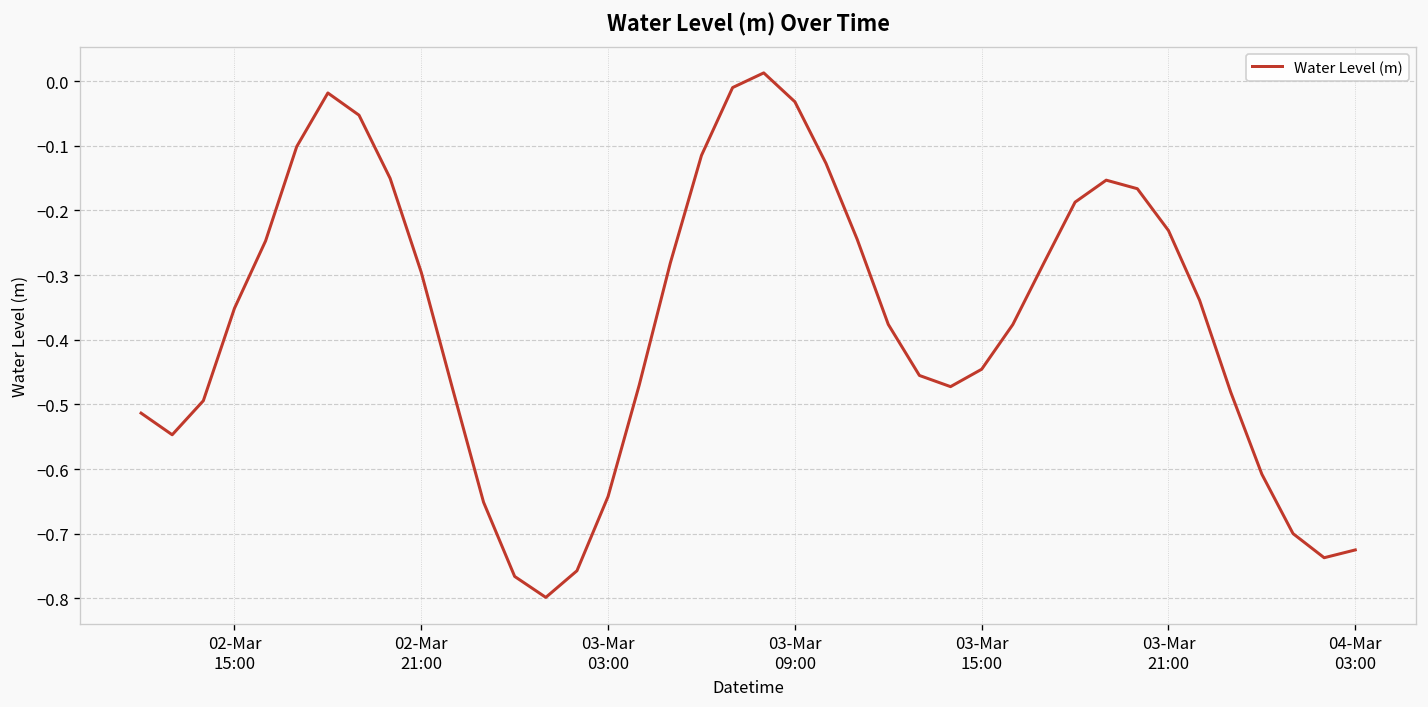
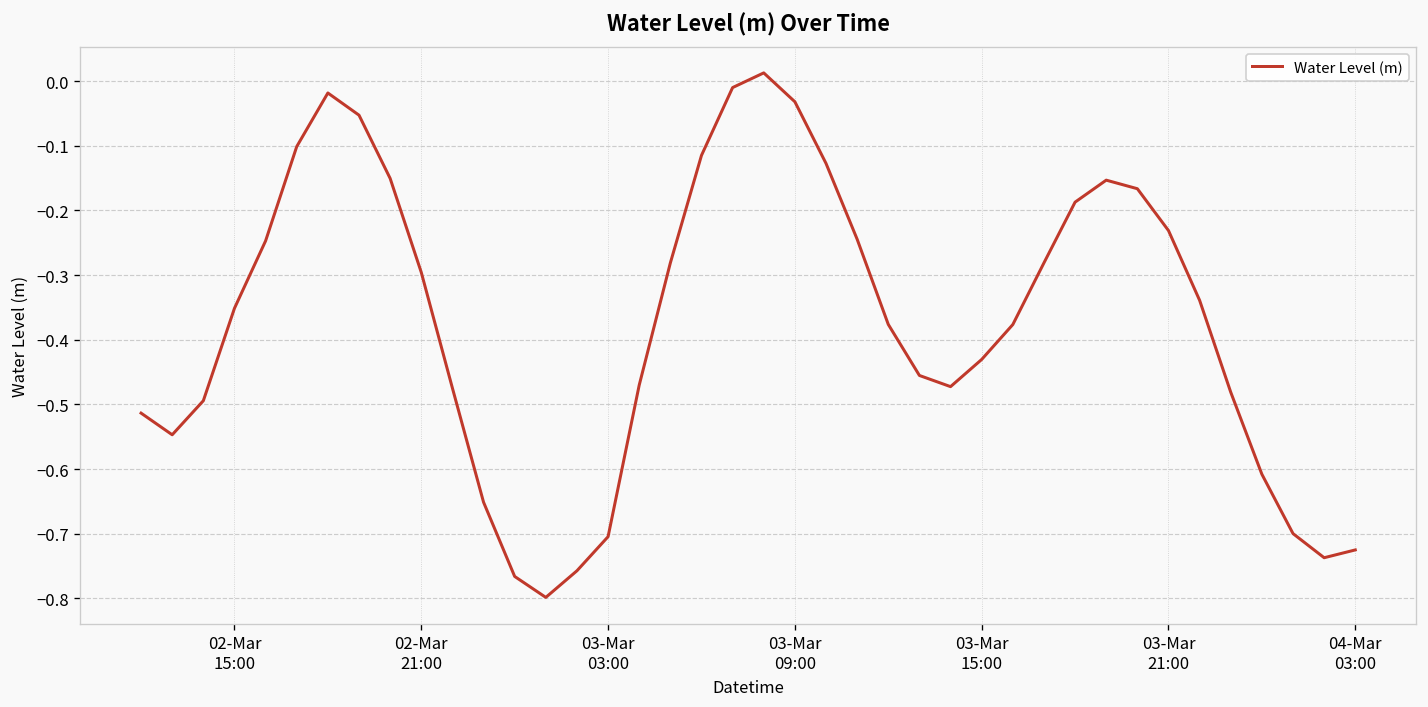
  {
    "02-Mar 15:00": -0.35,
    "02-Mar 21:00": -0.30,
-   "03-Mar 03:00": -0.64,
+   "03-Mar 03:00": -0.70,
    "03-Mar 09:00": -0.03,
-   "03-Mar 15:00": -0.45,
+   "03-Mar 15:00": -0.43,
    "03-Mar 21:00": -0.23,
    "04-Mar 03:00": -0.72
  }
